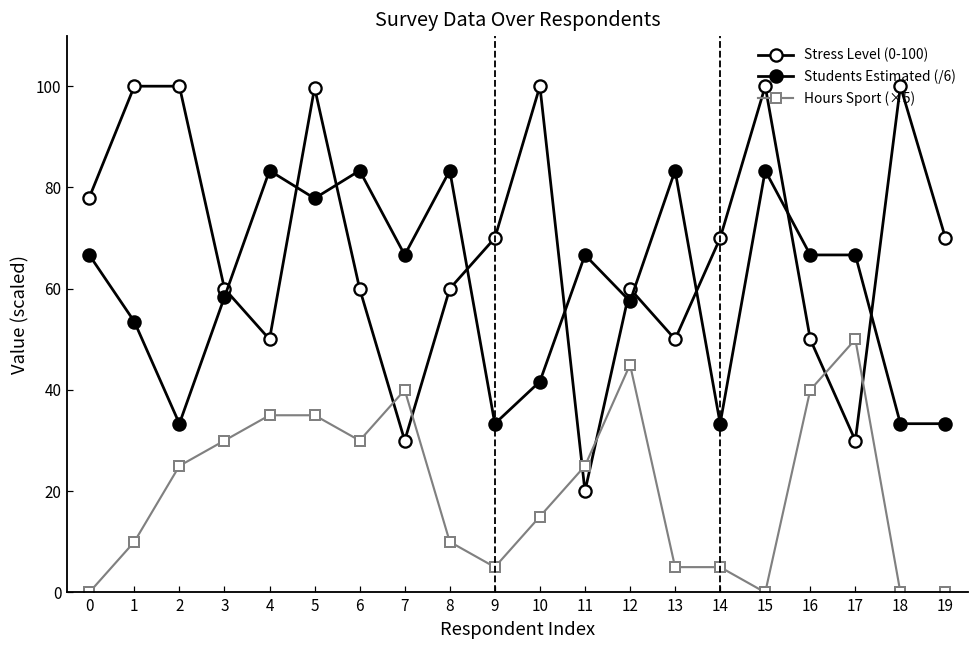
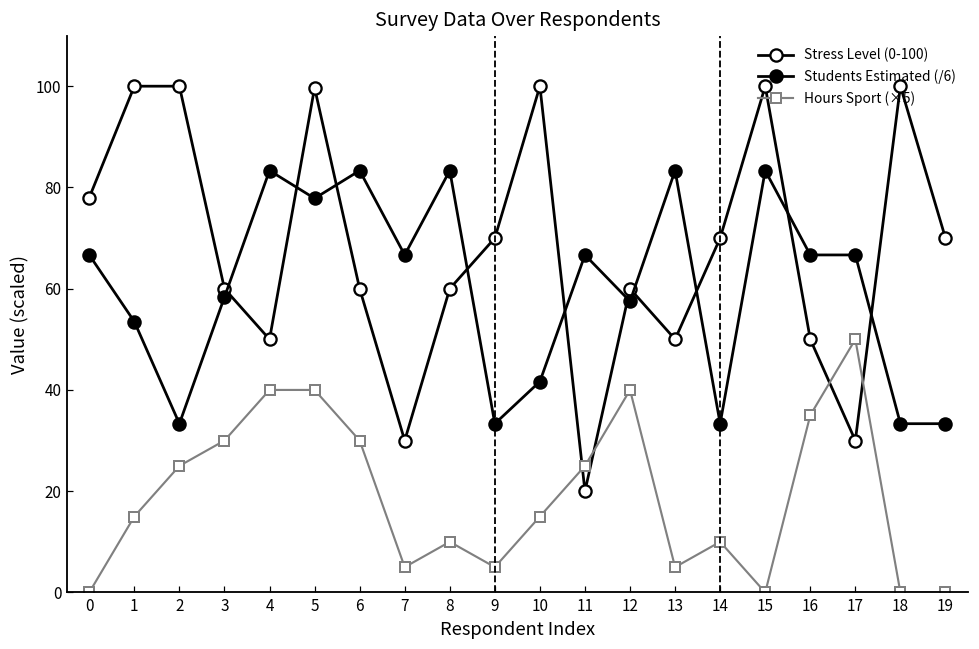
  {
    "Hours Sport (×5)": {
      "0": 0,
-     "1": 10,
+     "1": 15,
      "2": 25,
      "3": 30,
-     "4": 35,
-     "5": 35,
+     "4": 40,
+     "5": 40,
      "6": 30,
-     "7": 40,
+     "7": 5,
      "8": 10,
      "9": 5,
      "10": 15,
      "11": 25,
-     "12": 45,
+     "12": 40,
      "13": 5,
-     "14": 5,
+     "14": 10,
      "15": 0,
-     "16": 40,
+     "16": 35,
      "17": 50,
      "18": 0,
      "19": 0
    }
  }
